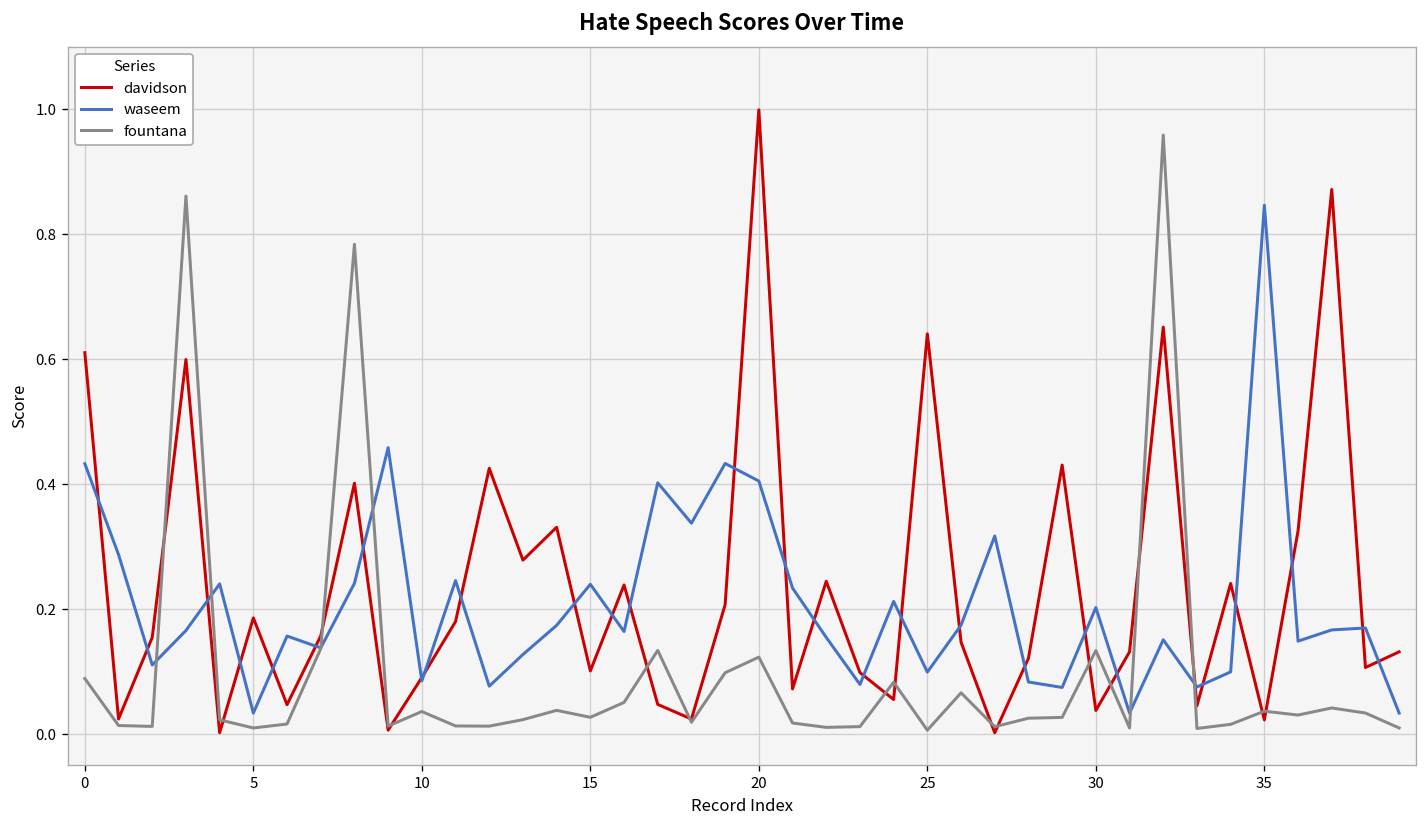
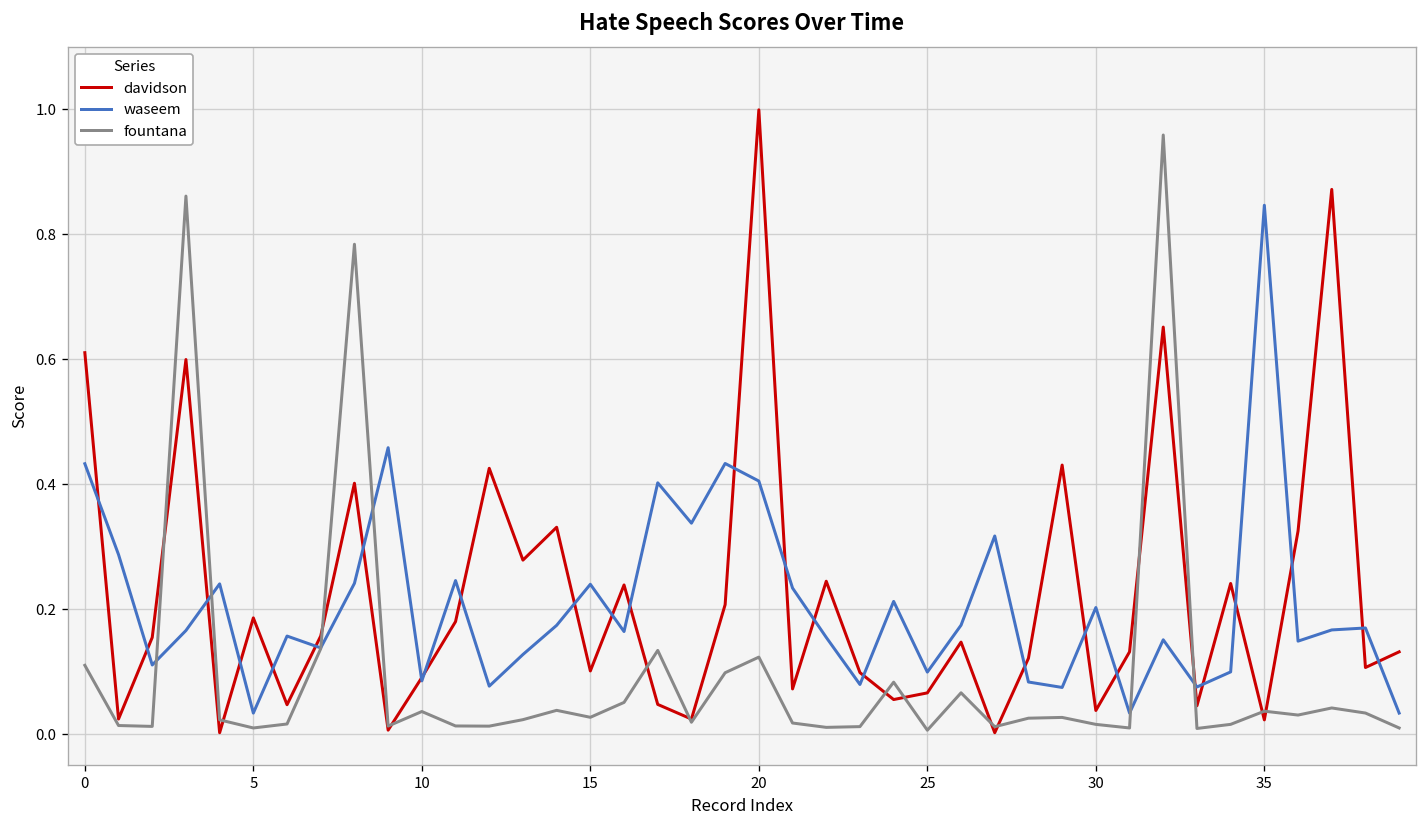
  {
    "davidson": {
      "0": 0.61,
      "5": 0.19,
      "10": 0.09,
      "15": 0.10,
      "20": 1.00,
-     "25": 0.64,
+     "25": 0.07,
      "30": 0.04,
      "35": 0.02
    },
    "waseem": {
      "0": 0.43,
      "5": 0.03,
      "10": 0.09,
      "15": 0.24,
      "20": 0.40,
      "25": 0.10,
      "30": 0.20,
      "35": 0.85
    },
    "fountana": {
-     "0": 0.09,
+     "0": 0.11,
      "5": 0.01,
      "10": 0.04,
      "15": 0.03,
      "20": 0.12,
      "25": 0.01,
-     "30": 0.13,
+     "30": 0.02,
      "35": 0.04
    }
  }
